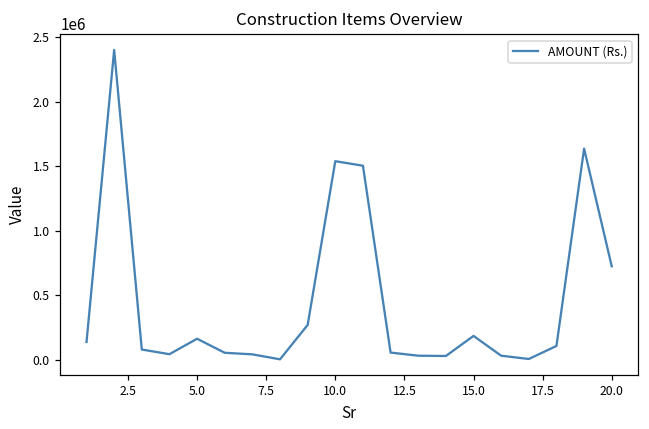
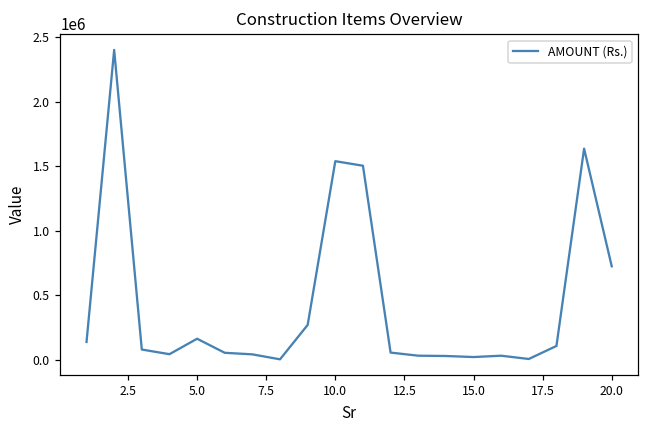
  {
    "5.0": 160000,
    "10.0": 1540000,
-   "15.0": 190000,
+   "15.0": 20000,
    "20.0": 720000
  }
